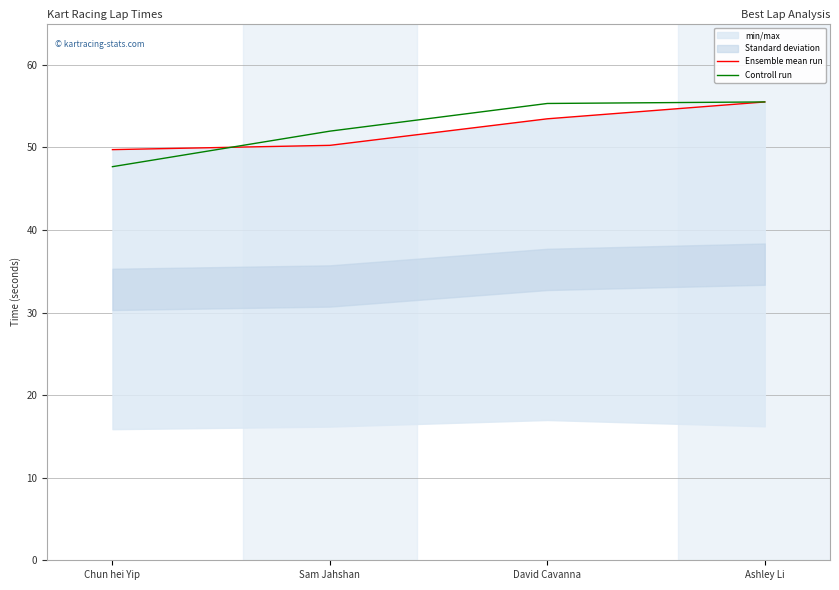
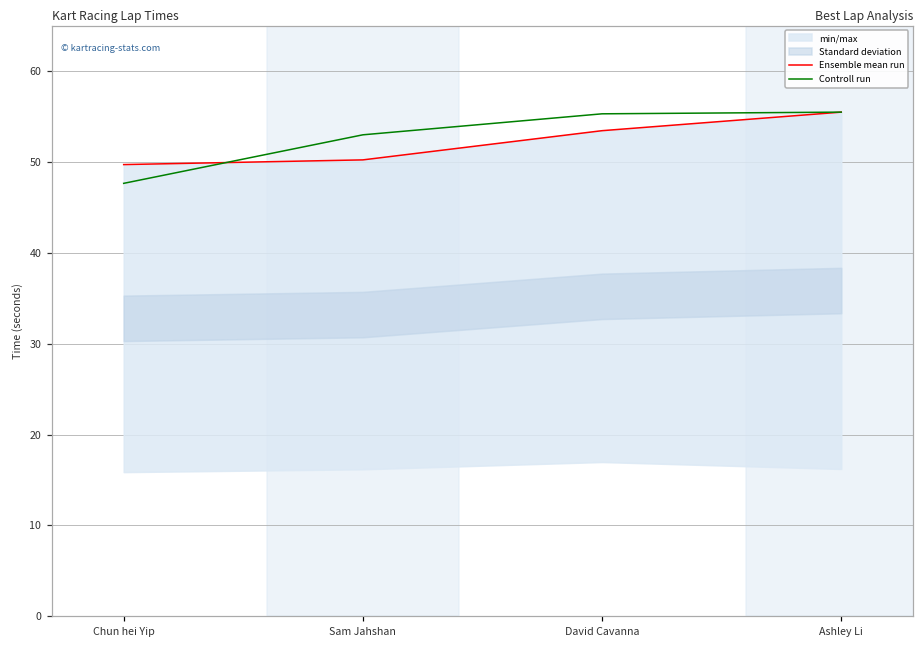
  {
    "Controll run": {
      "Chun hei Yip": 48,
-     "Sam Jahshan": 52,
+     "Sam Jahshan": 53,
      "David Cavanna": 55
    }
  }
